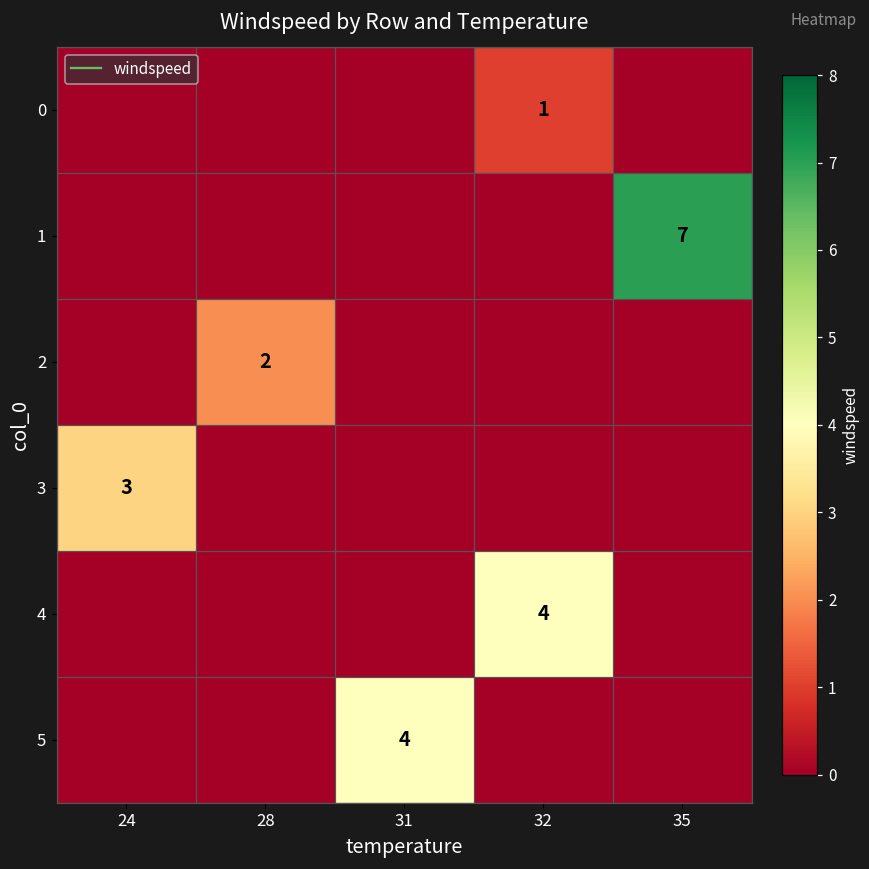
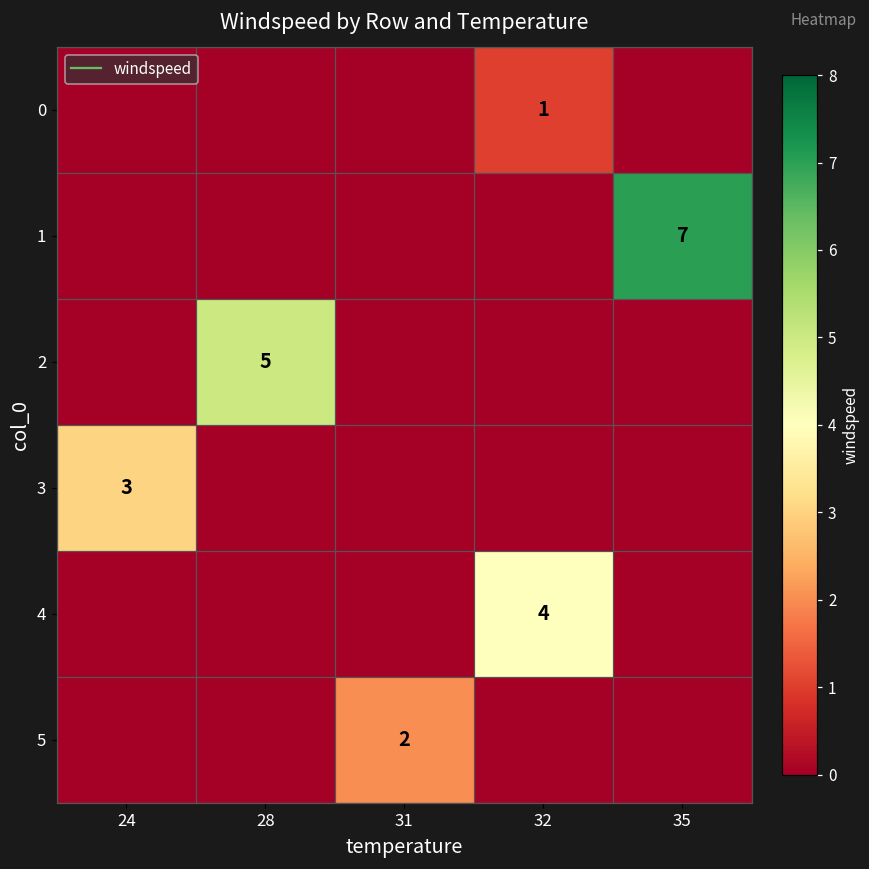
  {
    "0": {
      "32": 1
    },
    "1": {
      "35": 7
    },
    "2": {
-     "28": 2
+     "28": 5
    },
    "3": {
      "24": 3
    },
    "4": {
      "32": 4
    },
    "5": {
-     "31": 4
+     "31": 2
    }
  }
